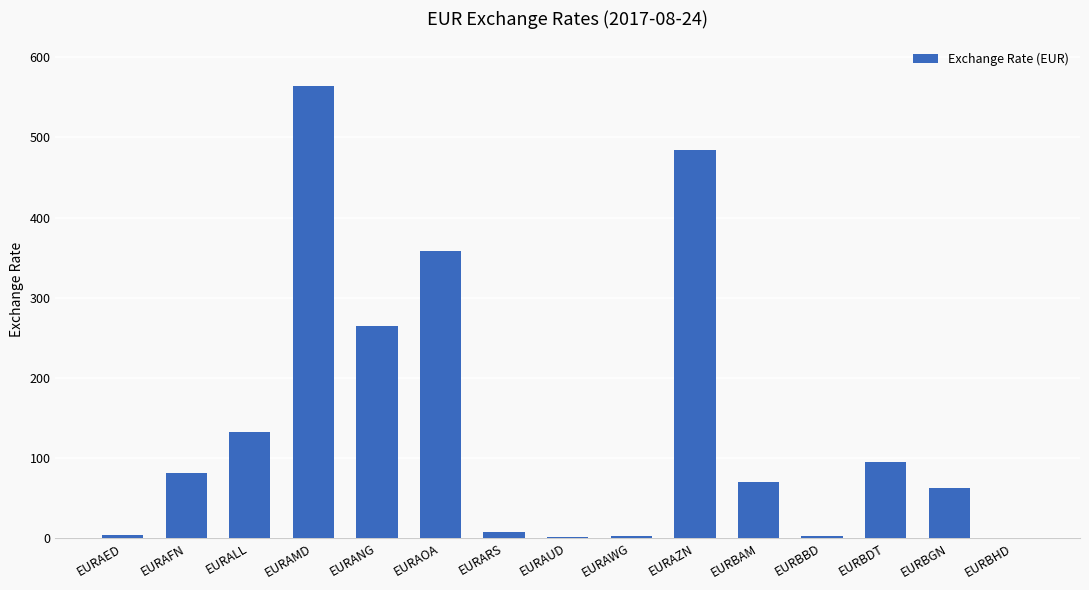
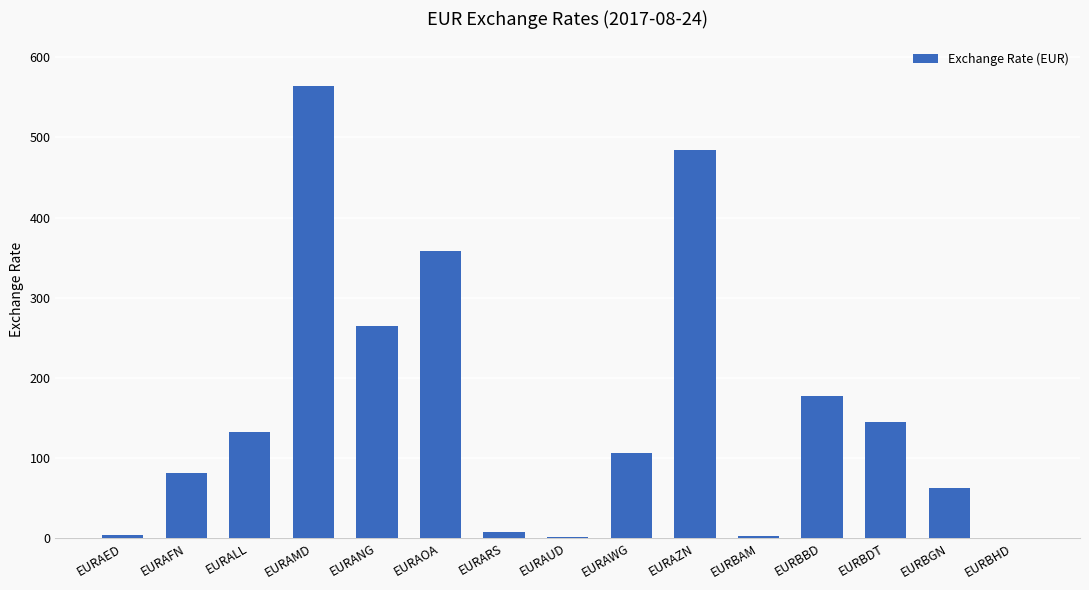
  {
    "EURAED": 0,
    "EURAFN": 80,
    "EURALL": 130,
    "EURAMD": 560,
    "EURANG": 260,
    "EURAOA": 360,
    "EURARS": 10,
-   "EURAWG": 0,
+   "EURAWG": 110,
    "EURAZN": 480,
-   "EURBAM": 70,
-   "EURBBD": 0,
-   "EURBDT": 100,
+   "EURBAM": 0,
+   "EURBBD": 180,
+   "EURBDT": 150,
    "EURBGN": 60
  }
